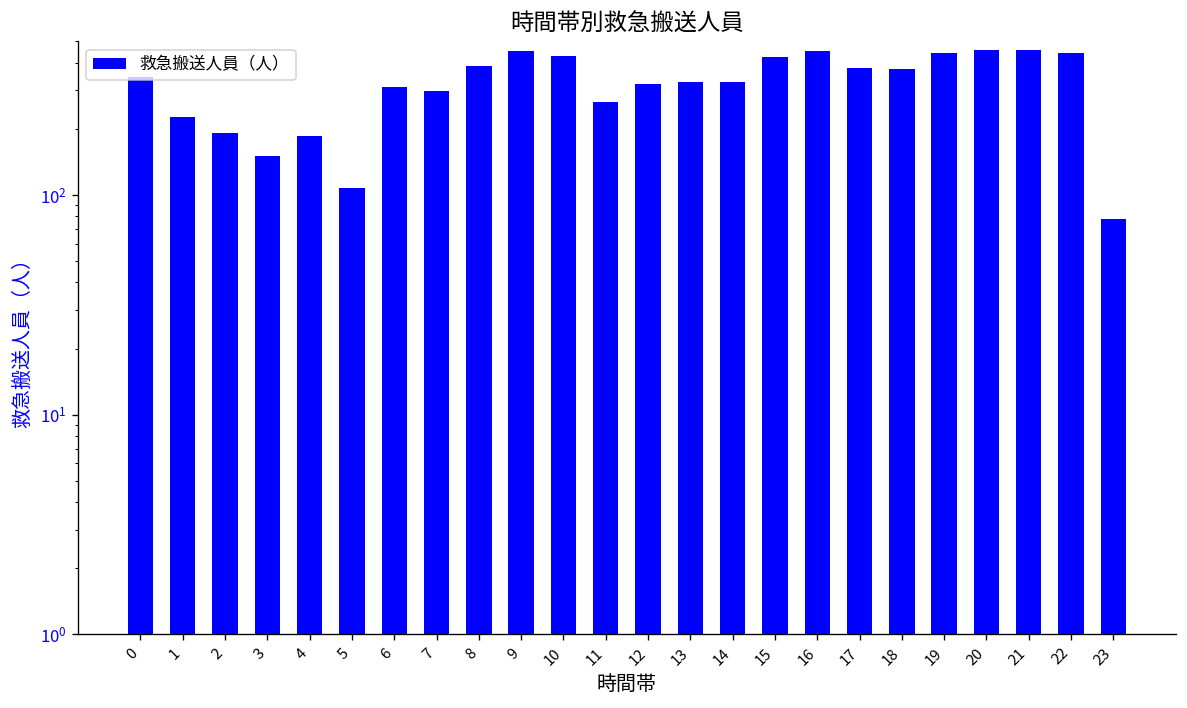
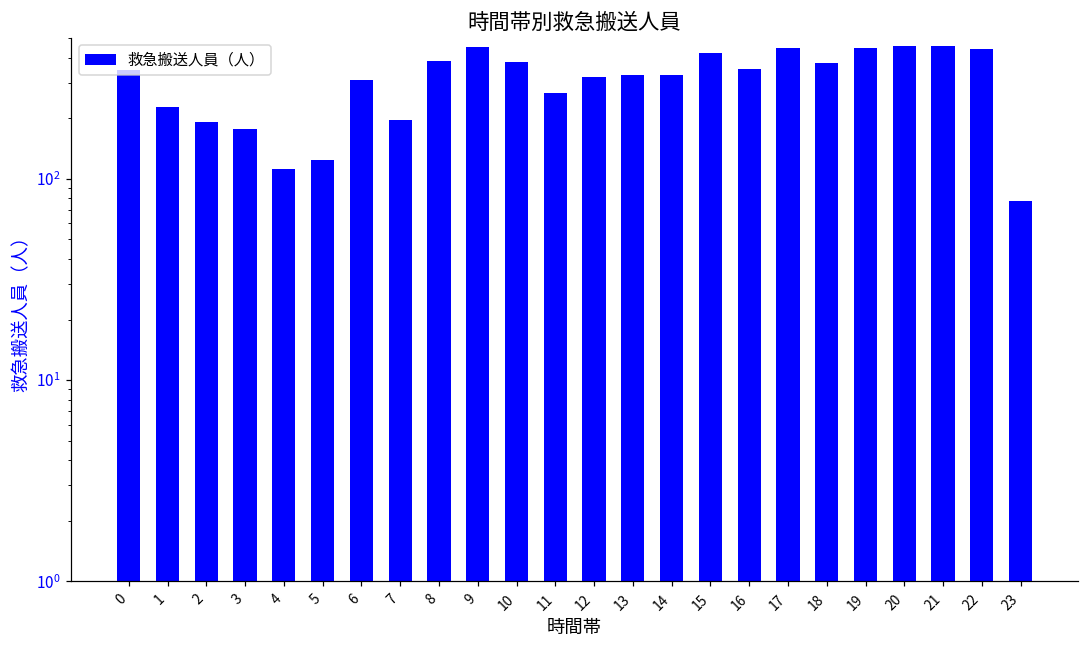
  {
    "1": 230,
    "2": 190,
-   "3": 150,
-   "4": 190,
-   "5": 110,
+   "3": 180,
+   "4": 110,
+   "5": 120,
    "6": 310,
-   "7": 300,
+   "7": 200,
    "8": 390,
    "9": 450,
-   "10": 430,
+   "10": 380,
    "11": 270,
    "12": 320,
    "13": 330,
    "14": 330,
    "15": 420,
-   "16": 450,
-   "17": 380,
+   "16": 350,
+   "17": 450,
    "18": 380,
    "19": 450,
    "20": 460,
    "21": 460,
    "22": 440,
    "23": 78
  }
